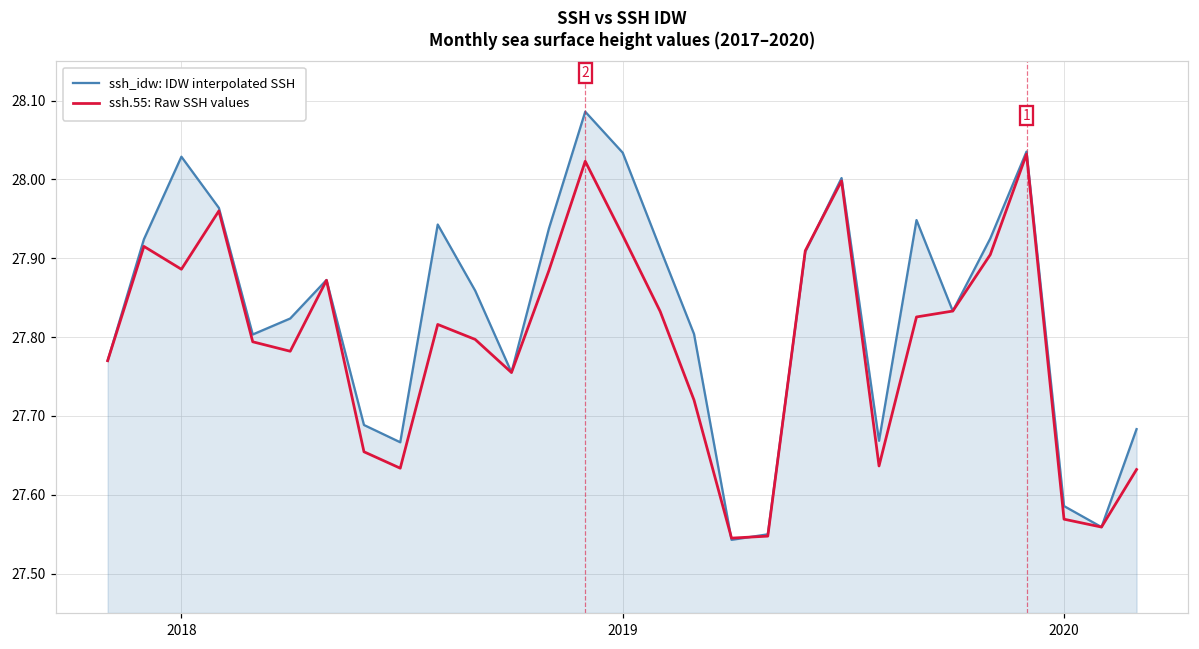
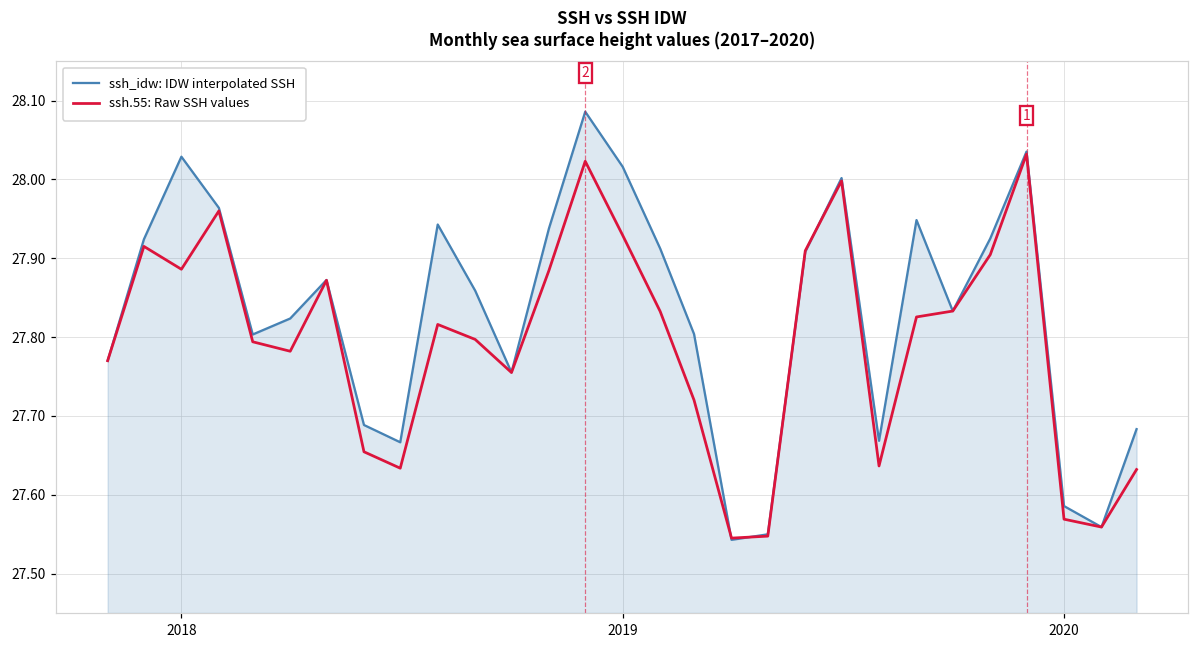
  {
    "ssh_idw: IDW interpolated SSH": {
      "2018": 28.03,
-     "2019": 28.03,
+     "2019": 28.02,
      "2020": 27.59
    },
    "ssh.55: Raw SSH values": {
      "2018": 27.89,
      "2019": 27.93,
      "2020": 27.57
    }
  }
